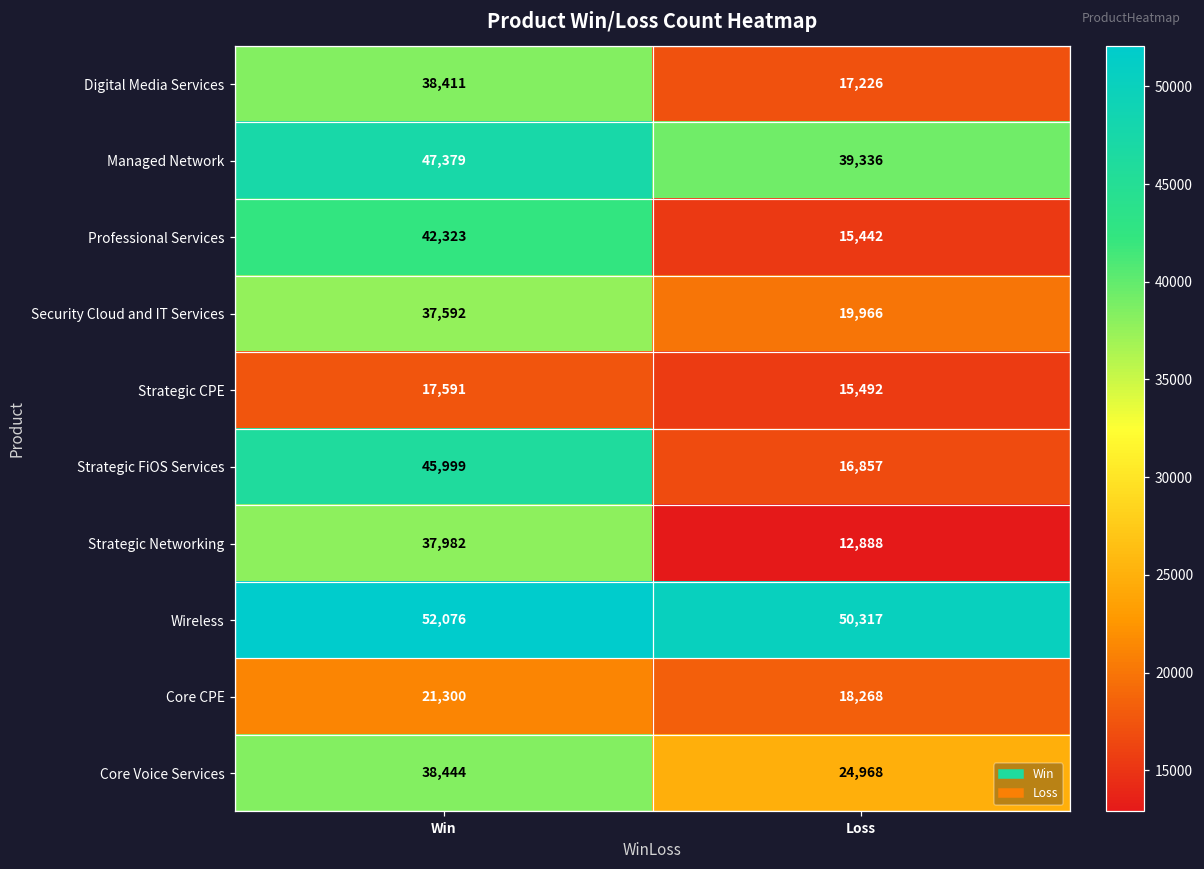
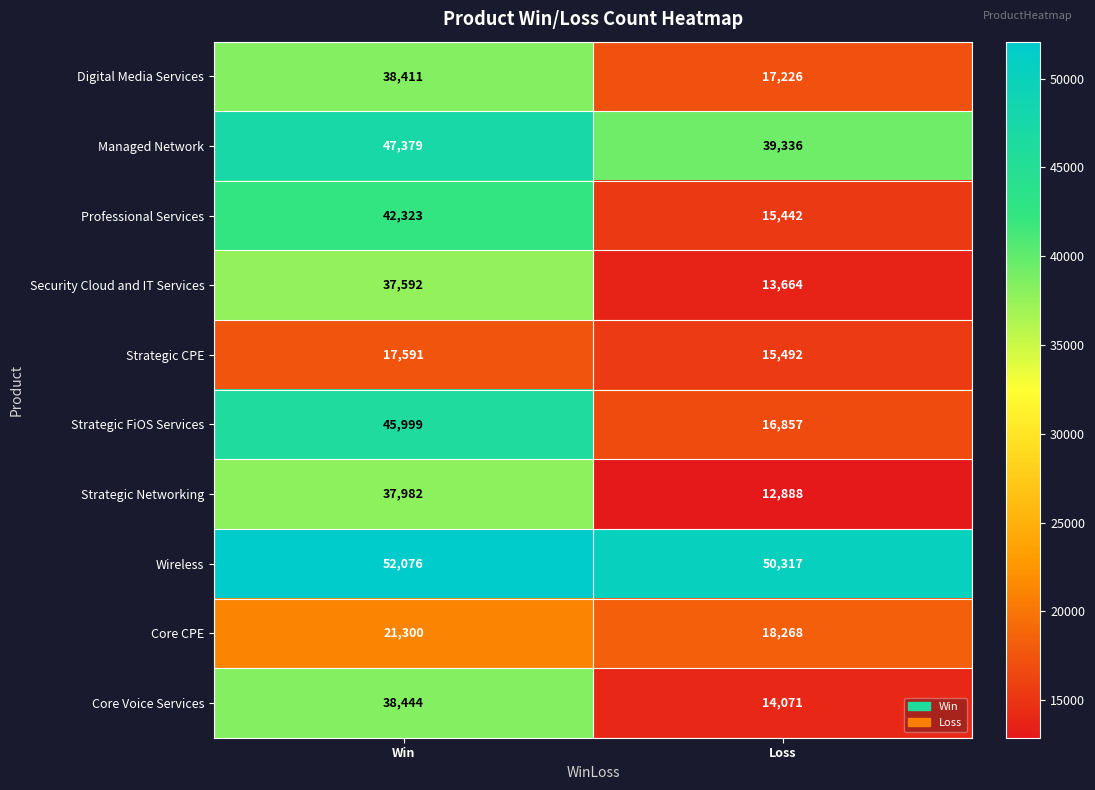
  {
    "Digital Media Services": {
      "Win": "38,411",
      "Loss": "17,226"
    },
    "Managed Network": {
      "Win": "47,379",
      "Loss": "39,336"
    },
    "Professional Services": {
      "Win": "42,323",
      "Loss": "15,442"
    },
    "Security Cloud and IT Services": {
      "Win": "37,592",
-     "Loss": "19,966"
+     "Loss": "13,664"
    },
    "Strategic CPE": {
      "Win": "17,591",
      "Loss": "15,492"
    },
    "Strategic FiOS Services": {
      "Win": "45,999",
      "Loss": "16,857"
    },
    "Strategic Networking": {
      "Win": "37,982",
      "Loss": "12,888"
    },
    "Wireless": {
      "Win": "52,076",
      "Loss": "50,317"
    },
    "Core CPE": {
      "Win": "21,300",
      "Loss": "18,268"
    },
    "Core Voice Services": {
      "Win": "38,444",
-     "Loss": "24,968"
+     "Loss": "14,071"
    }
  }
